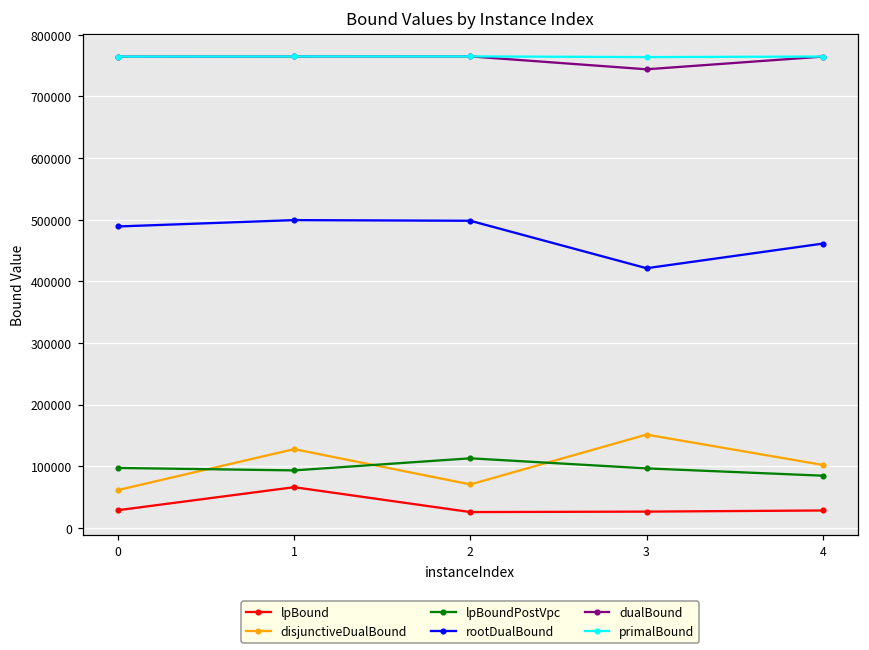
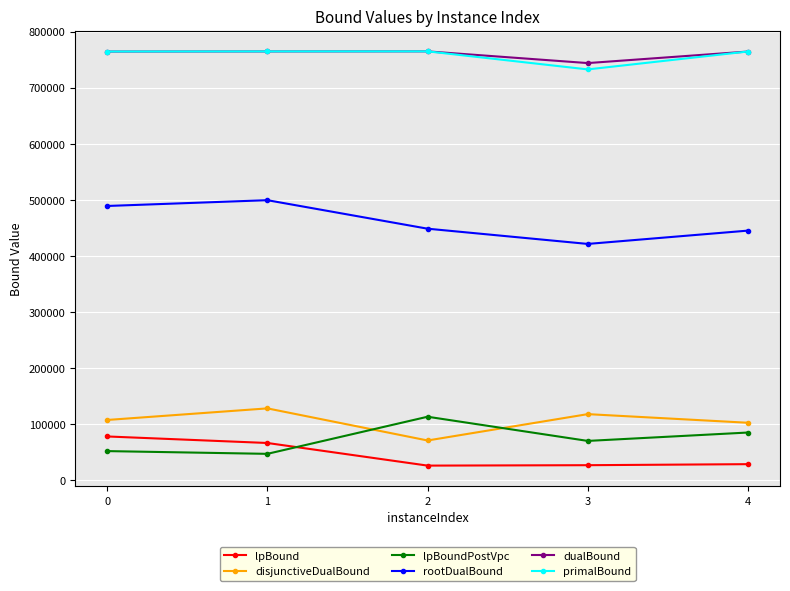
  {
    "lpBound": {
-     "0": 30000,
+     "0": 80000,
      "1": 70000,
      "2": 30000,
      "3": 30000,
      "4": 30000
    },
    "disjunctiveDualBound": {
-     "0": 60000,
+     "0": 110000,
      "1": 130000,
      "2": 70000,
-     "3": 150000,
+     "3": 120000,
      "4": 100000
    },
    "lpBoundPostVpc": {
-     "0": 100000,
-     "1": 90000,
+     "0": 50000,
+     "1": 50000,
      "2": 110000,
-     "3": 100000,
+     "3": 70000,
      "4": 80000
    },
    "rootDualBound": {
      "0": 490000,
      "1": 500000,
-     "2": 500000,
+     "2": 450000,
      "3": 420000,
-     "4": 460000
+     "4": 450000
    },
    "dualBound": {
      "3": 740000
    },
    "primalBound": {
-     "3": 760000
+     "3": 730000
    }
  }
